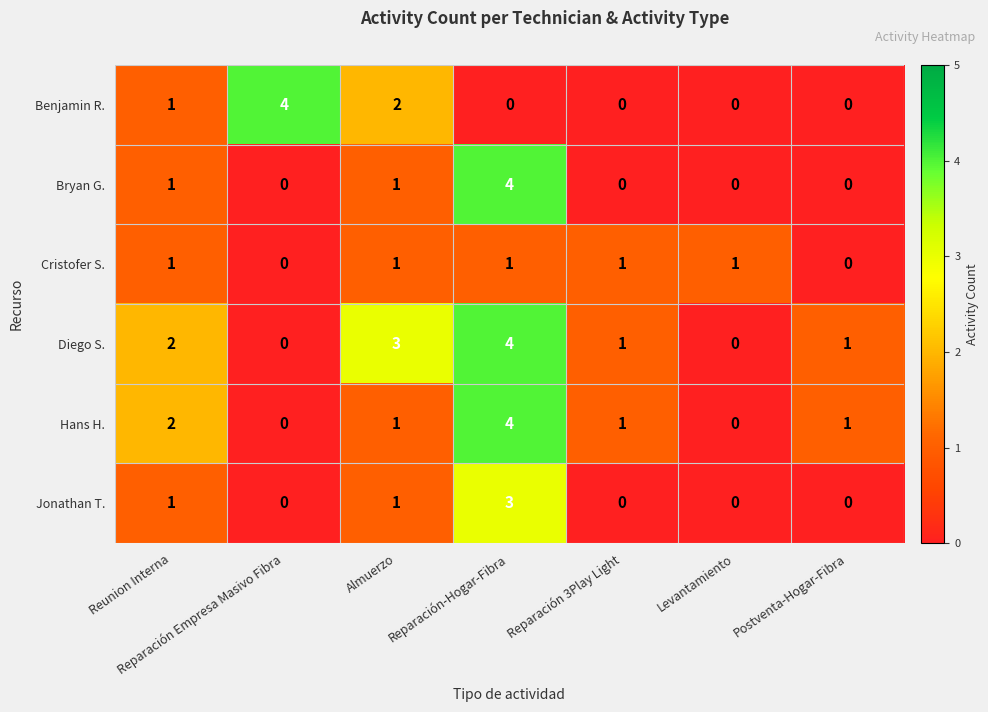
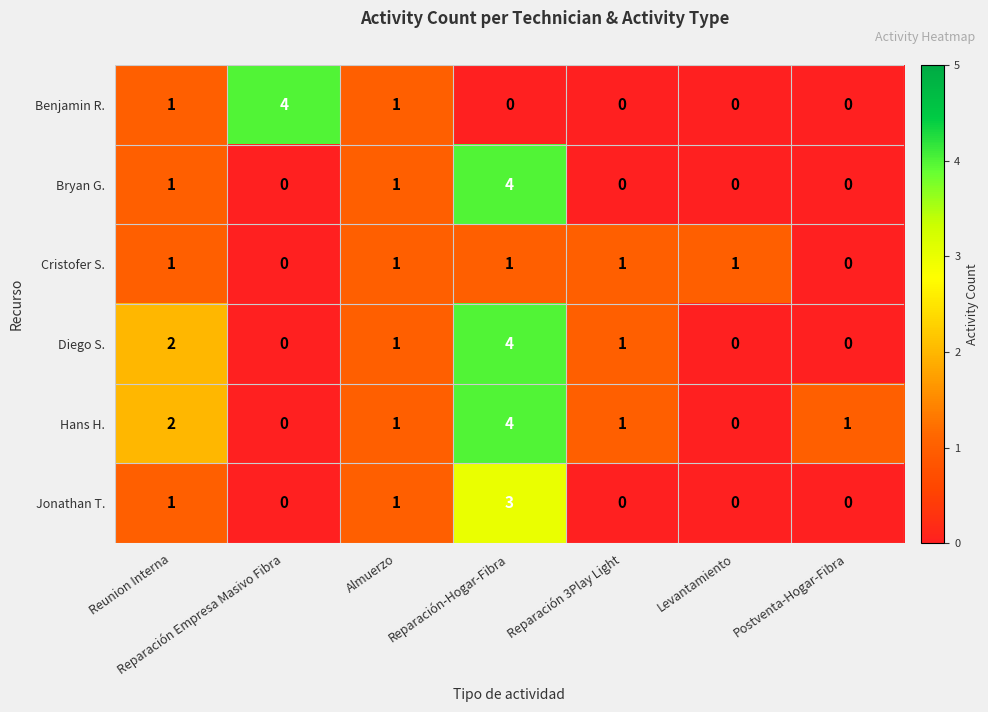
  {
    "Benjamin R.": {
      "Reunion Interna": 1,
      "Reparación Empresa Masivo Fibra": 4,
-     "Almuerzo": 2,
+     "Almuerzo": 1,
      "Reparación-Hogar-Fibra": 0,
      "Reparación 3Play Light": 0,
      "Levantamiento": 0,
      "Postventa-Hogar-Fibra": 0
    },
    "Bryan G.": {
      "Reunion Interna": 1,
      "Reparación Empresa Masivo Fibra": 0,
      "Almuerzo": 1,
      "Reparación-Hogar-Fibra": 4,
      "Reparación 3Play Light": 0,
      "Levantamiento": 0,
      "Postventa-Hogar-Fibra": 0
    },
    "Cristofer S.": {
      "Reunion Interna": 1,
      "Reparación Empresa Masivo Fibra": 0,
      "Almuerzo": 1,
      "Reparación-Hogar-Fibra": 1,
      "Reparación 3Play Light": 1,
      "Levantamiento": 1,
      "Postventa-Hogar-Fibra": 0
    },
    "Diego S.": {
      "Reunion Interna": 2,
      "Reparación Empresa Masivo Fibra": 0,
-     "Almuerzo": 3,
+     "Almuerzo": 1,
      "Reparación-Hogar-Fibra": 4,
      "Reparación 3Play Light": 1,
      "Levantamiento": 0,
-     "Postventa-Hogar-Fibra": 1
+     "Postventa-Hogar-Fibra": 0
    },
    "Hans H.": {
      "Reunion Interna": 2,
      "Reparación Empresa Masivo Fibra": 0,
      "Almuerzo": 1,
      "Reparación-Hogar-Fibra": 4,
      "Reparación 3Play Light": 1,
      "Levantamiento": 0,
      "Postventa-Hogar-Fibra": 1
    },
    "Jonathan T.": {
      "Reunion Interna": 1,
      "Reparación Empresa Masivo Fibra": 0,
      "Almuerzo": 1,
      "Reparación-Hogar-Fibra": 3,
      "Reparación 3Play Light": 0,
      "Levantamiento": 0,
      "Postventa-Hogar-Fibra": 0
    }
  }
